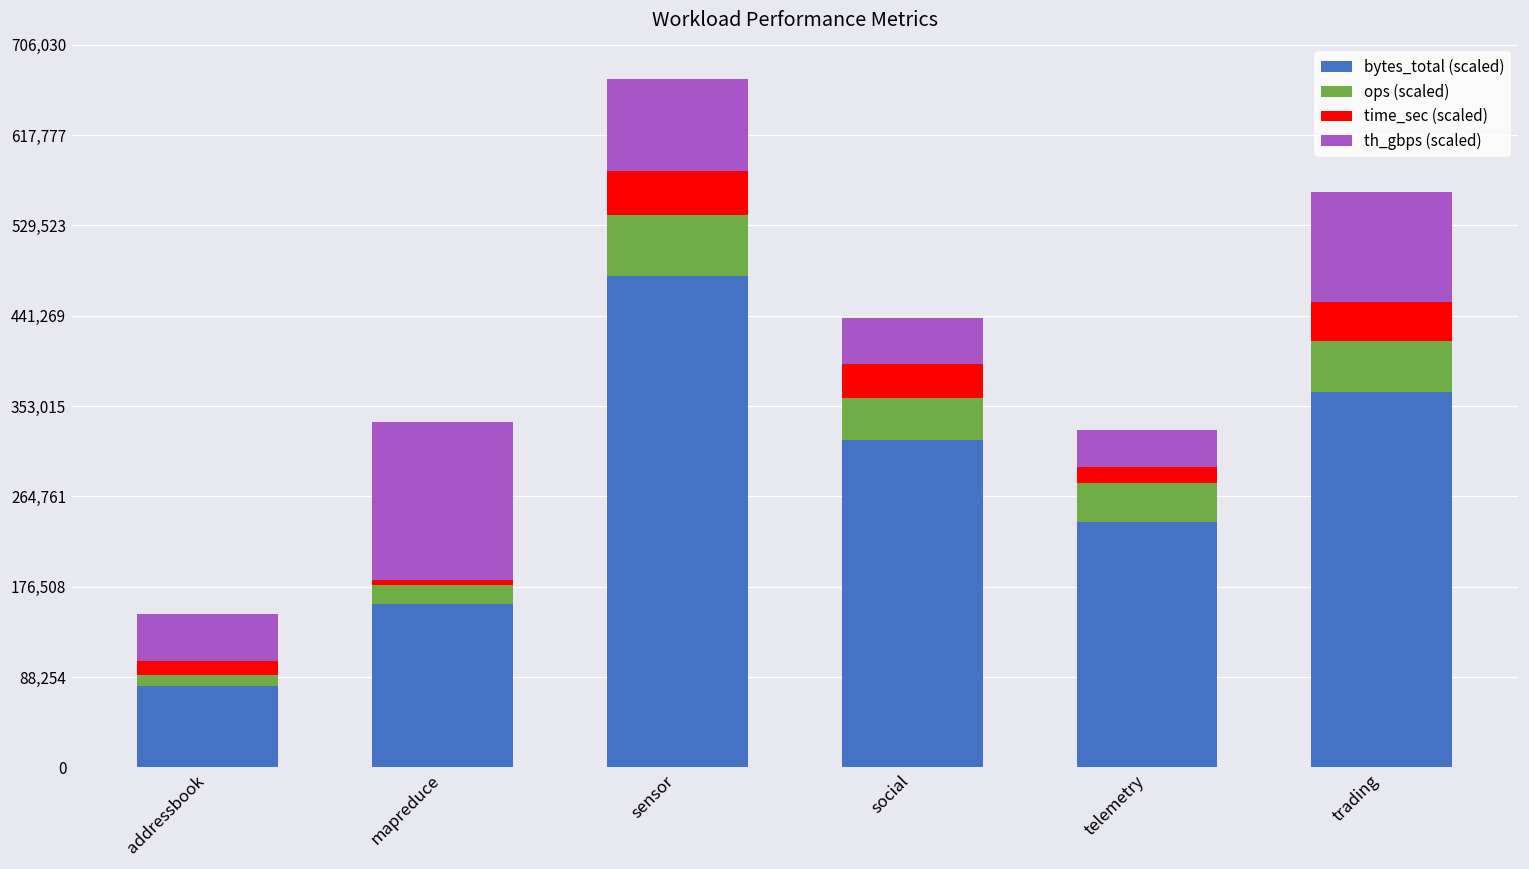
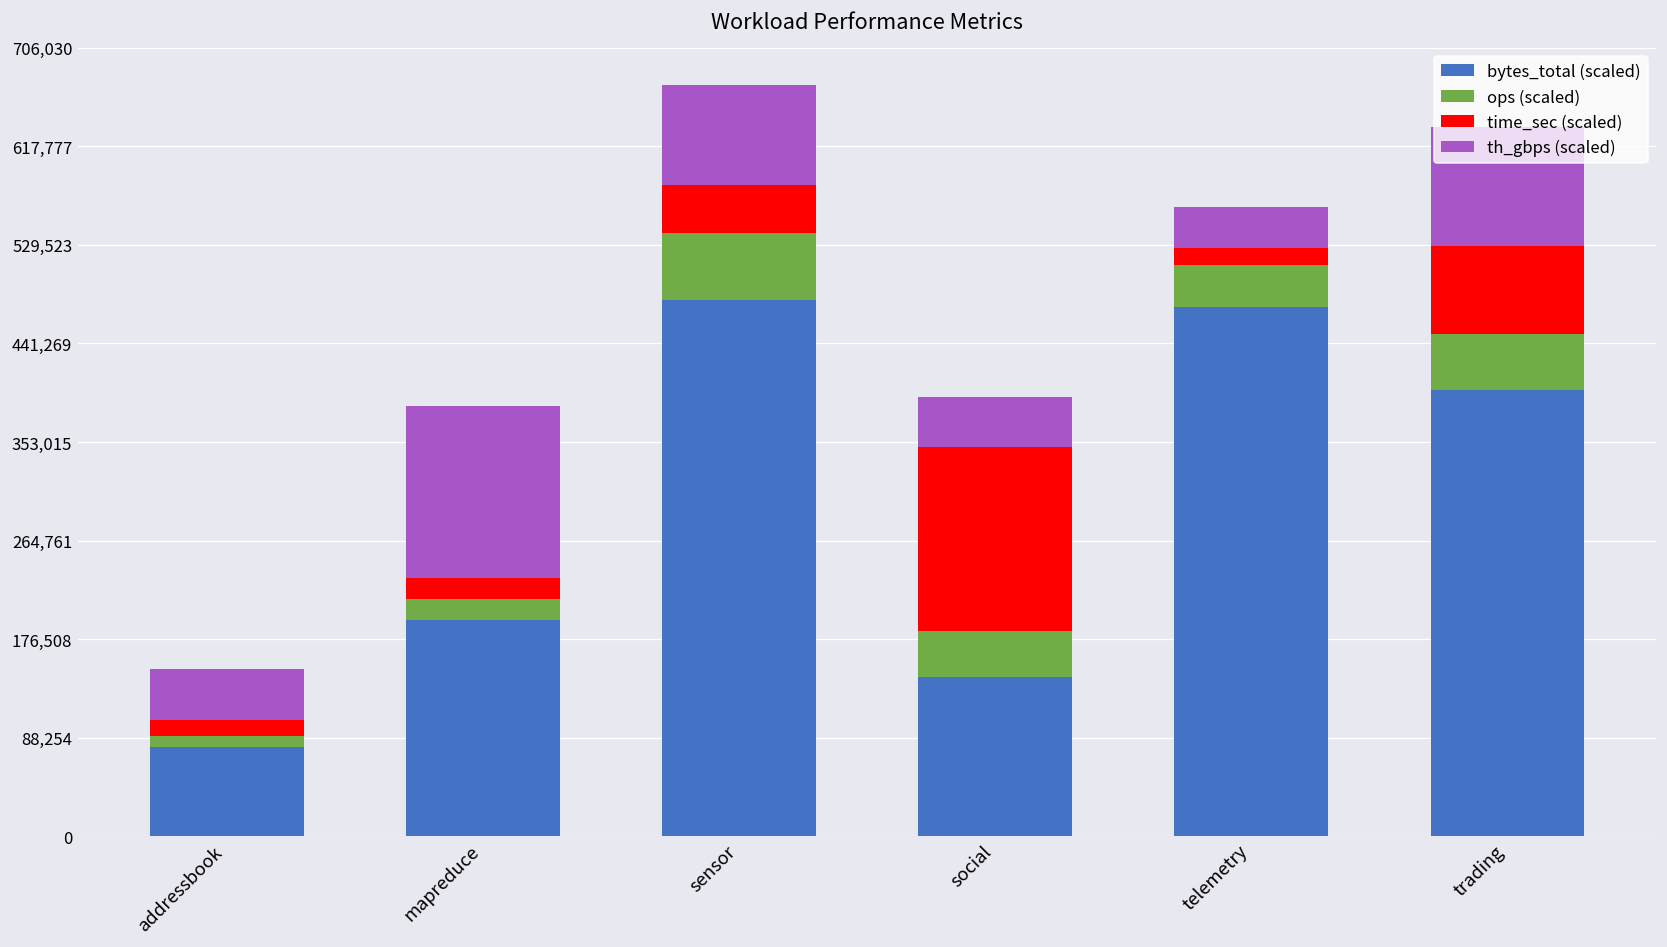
  {
    "bytes_total (scaled)": {
      "addressbook": "80,000",
-     "mapreduce": "160,000",
+     "mapreduce": "190,000",
      "sensor": "480,000",
-     "social": "320,000",
-     "telemetry": "240,000",
-     "trading": "370,000"
+     "social": "140,000",
+     "telemetry": "470,000",
+     "trading": "400,000"
    },
    "ops (scaled)": {
      "addressbook": "10,000",
      "mapreduce": "20,000",
      "sensor": "60,000",
      "social": "40,000",
      "telemetry": "40,000",
      "trading": "50,000"
    },
    "time_sec (scaled)": {
      "addressbook": "10,000",
-     "mapreduce": "0",
+     "mapreduce": "20,000",
      "sensor": "40,000",
-     "social": "30,000",
+     "social": "170,000",
      "telemetry": "20,000",
-     "trading": "40,000"
+     "trading": "80,000"
    },
    "th_gbps (scaled)": {
      "addressbook": "50,000",
      "mapreduce": "150,000",
      "sensor": "90,000",
      "social": "40,000",
      "telemetry": "40,000"
    }
  }
